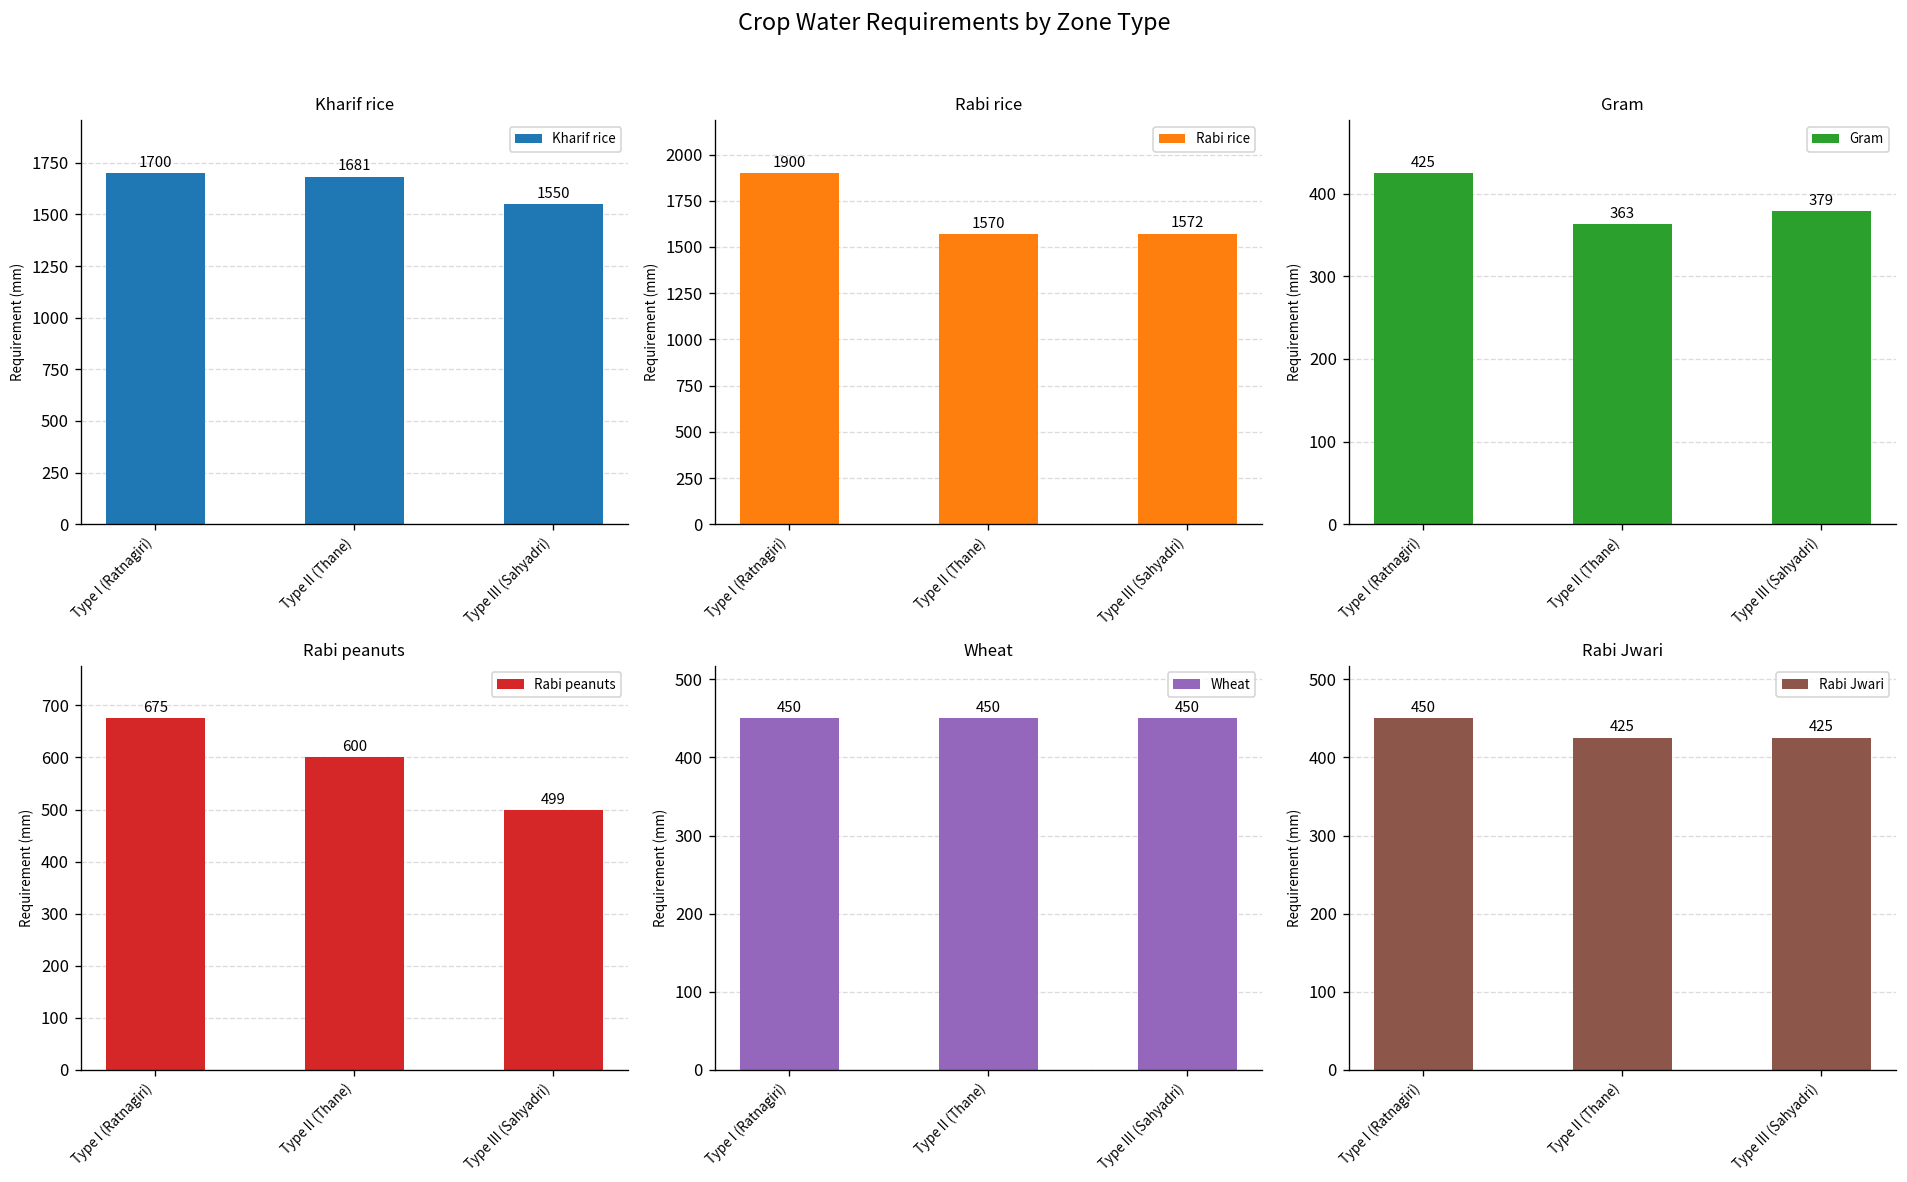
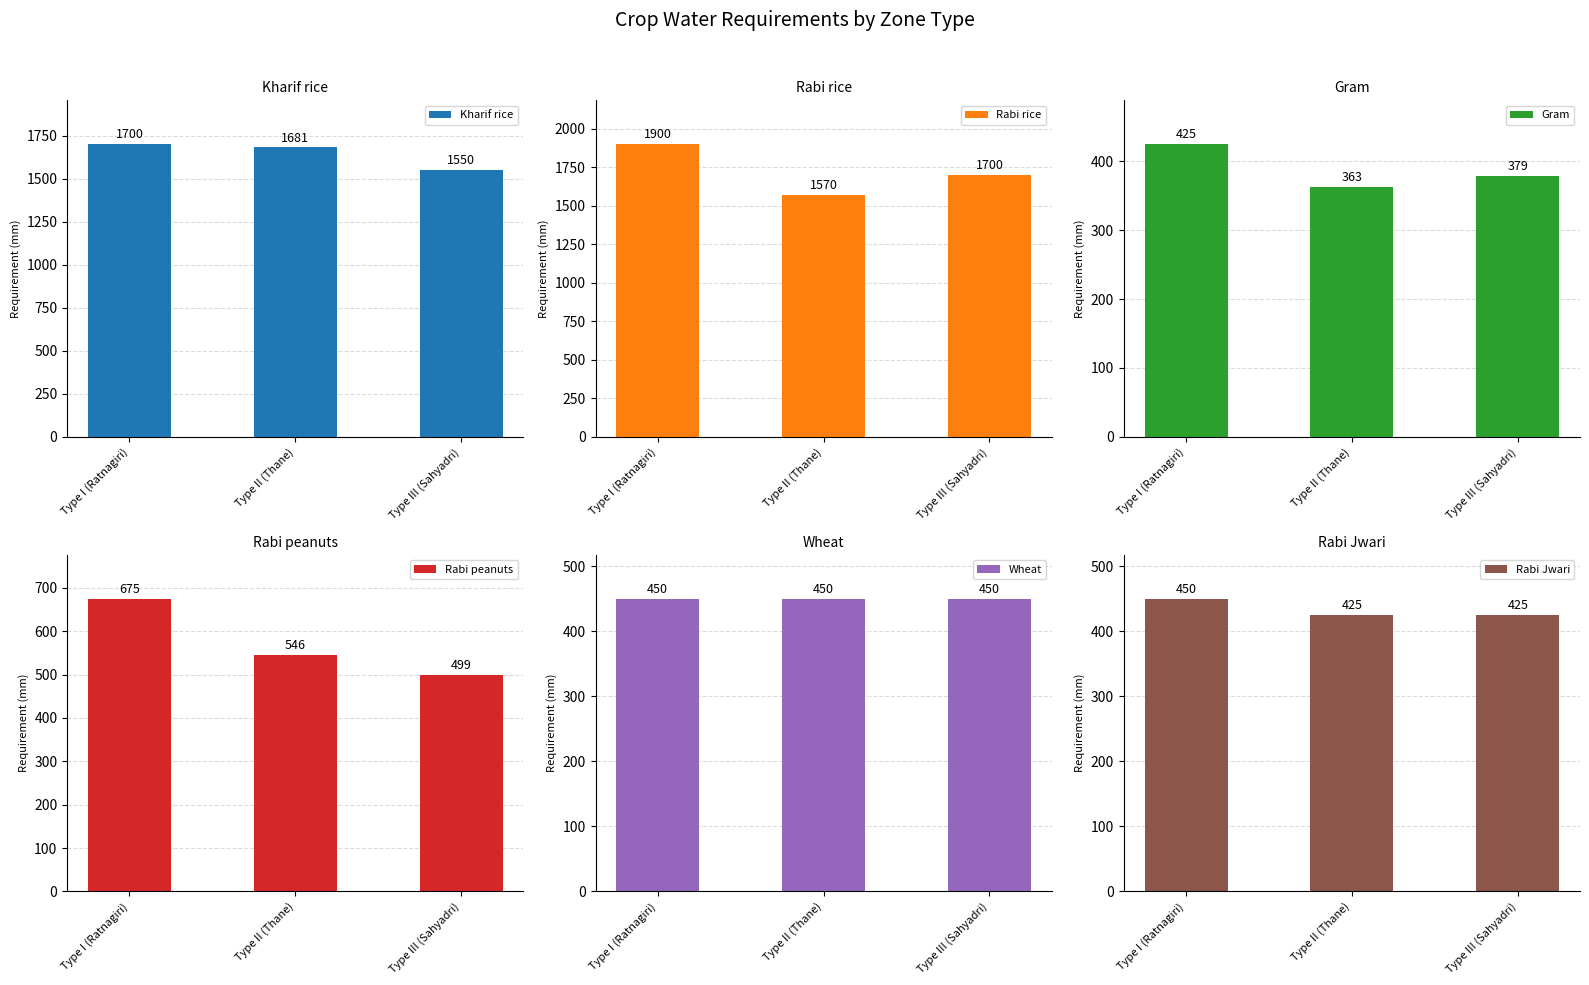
  {
    "Kharif rice": {
      "Type I (Ratnagiri)": 1700,
      "Type II (Thane)": 1681,
      "Type III (Sahyadri)": 1550
    },
    "Rabi rice": {
      "Type I (Ratnagiri)": 1900,
      "Type II (Thane)": 1570,
-     "Type III (Sahyadri)": 1572
+     "Type III (Sahyadri)": 1700
    },
    "Gram": {
      "Type I (Ratnagiri)": 425,
      "Type II (Thane)": 363,
      "Type III (Sahyadri)": 379
    },
    "Rabi peanuts": {
      "Type I (Ratnagiri)": 675,
-     "Type II (Thane)": 600,
+     "Type II (Thane)": 546,
      "Type III (Sahyadri)": 499
    },
    "Wheat": {
      "Type I (Ratnagiri)": 450,
      "Type II (Thane)": 450,
      "Type III (Sahyadri)": 450
    },
    "Rabi Jwari": {
      "Type I (Ratnagiri)": 450,
      "Type II (Thane)": 425,
      "Type III (Sahyadri)": 425
    }
  }
